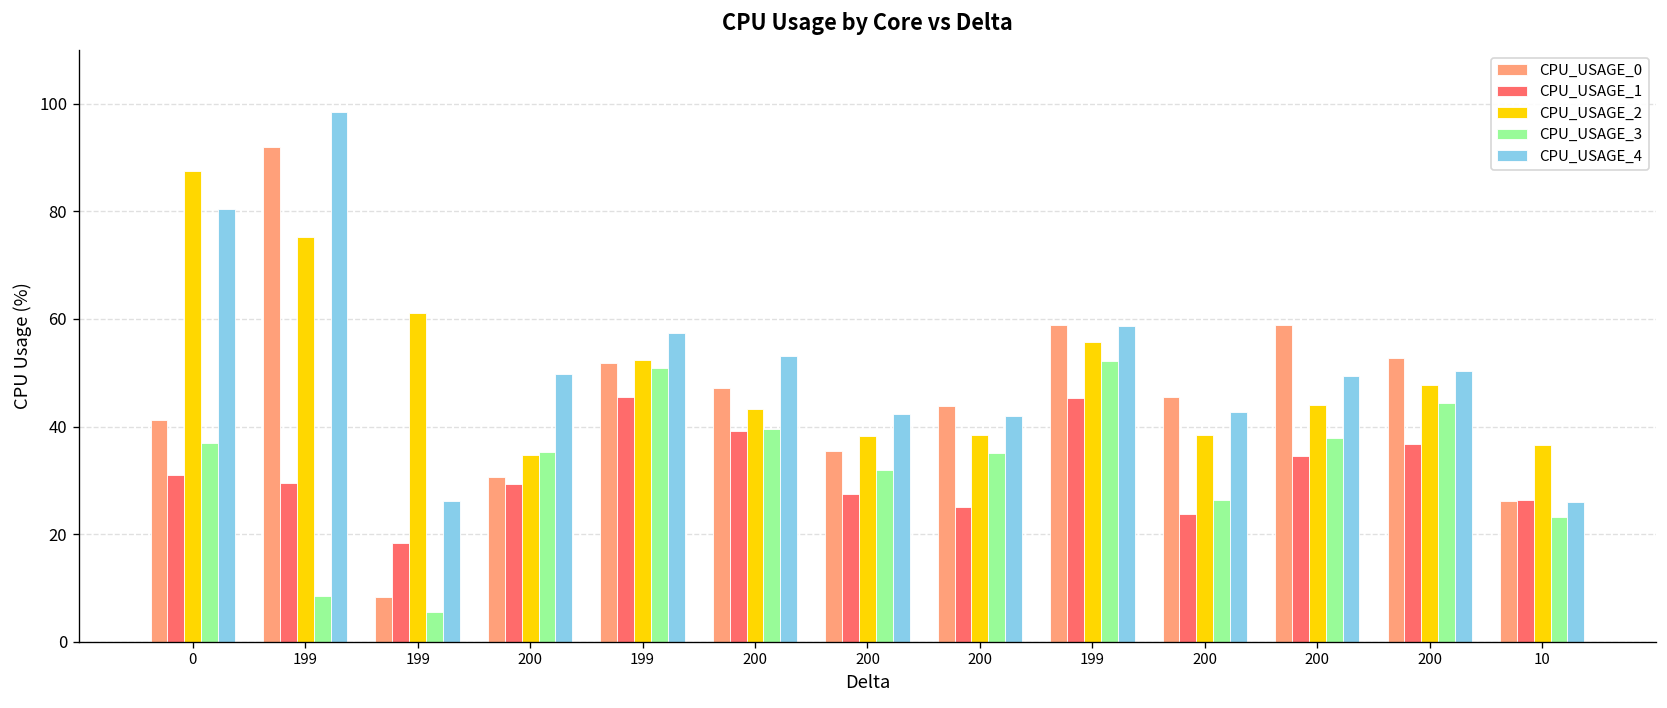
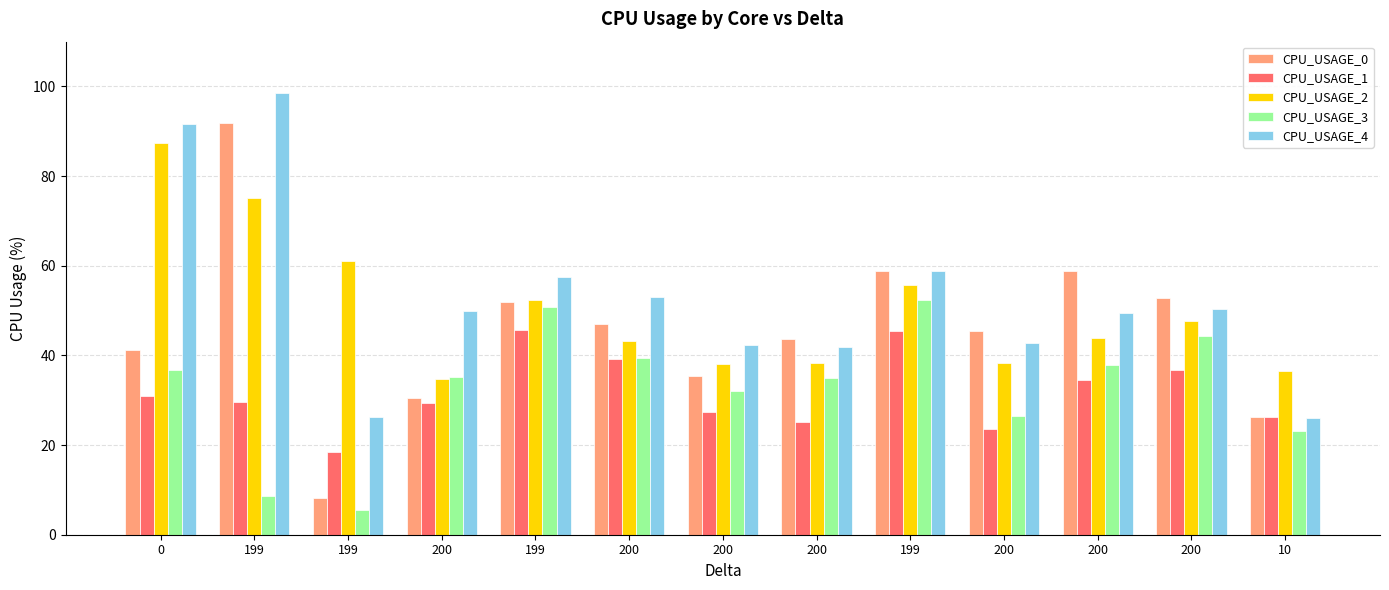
  {
    "CPU_USAGE_2": {
      "0": 87,
      "10": 36
    },
    "CPU_USAGE_3": {
      "0": 37,
      "10": 23
    },
    "CPU_USAGE_4": {
-     "0": 80,
+     "0": 92,
      "10": 26
    }
  }
